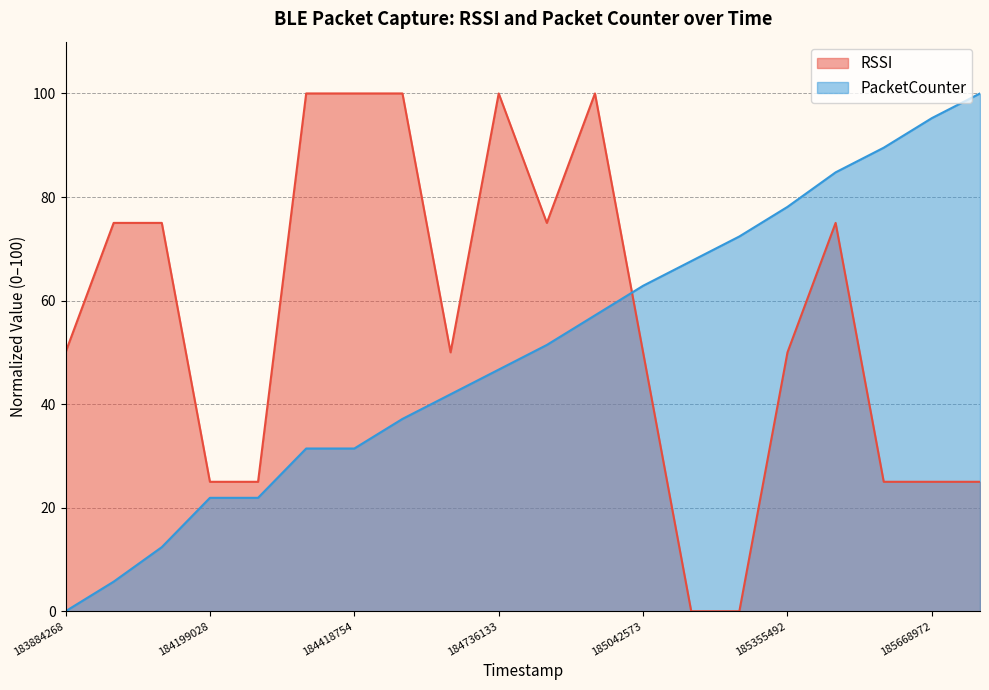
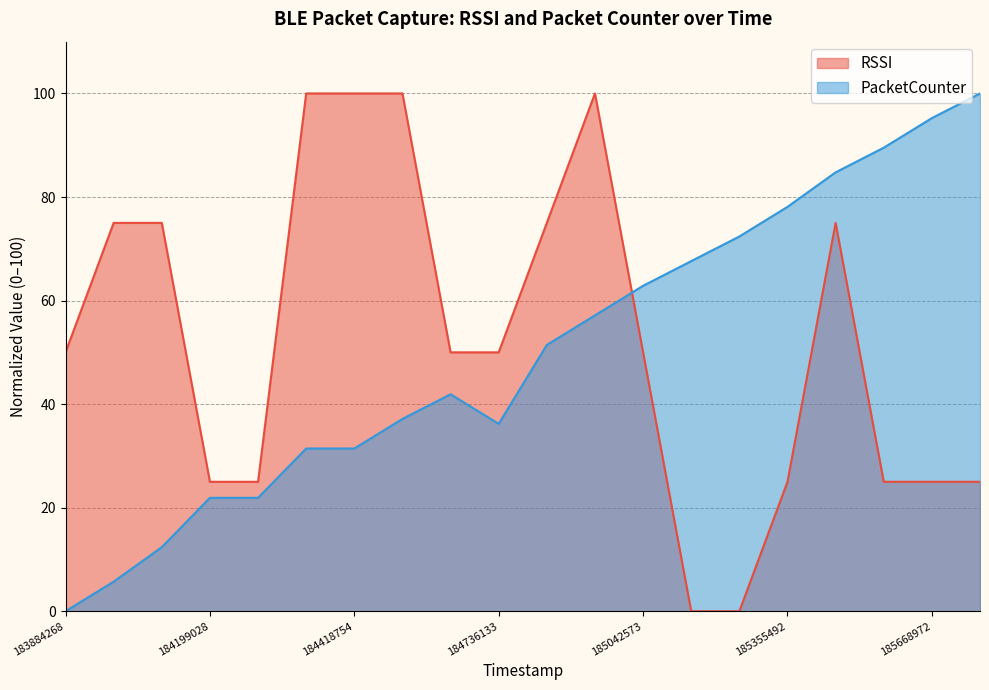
  {
    "RSSI": {
      "183884268": 50,
      "184199028": 25,
      "184418754": 100,
-     "184736133": 100,
+     "184736133": 50,
      "185042573": 50,
-     "185355492": 50,
+     "185355492": 25,
      "185668972": 25
    },
    "PacketCounter": {
      "183884268": 0,
      "184199028": 22,
      "184418754": 31,
-     "184736133": 47,
+     "184736133": 36,
      "185042573": 63,
      "185355492": 78,
      "185668972": 95
    }
  }
